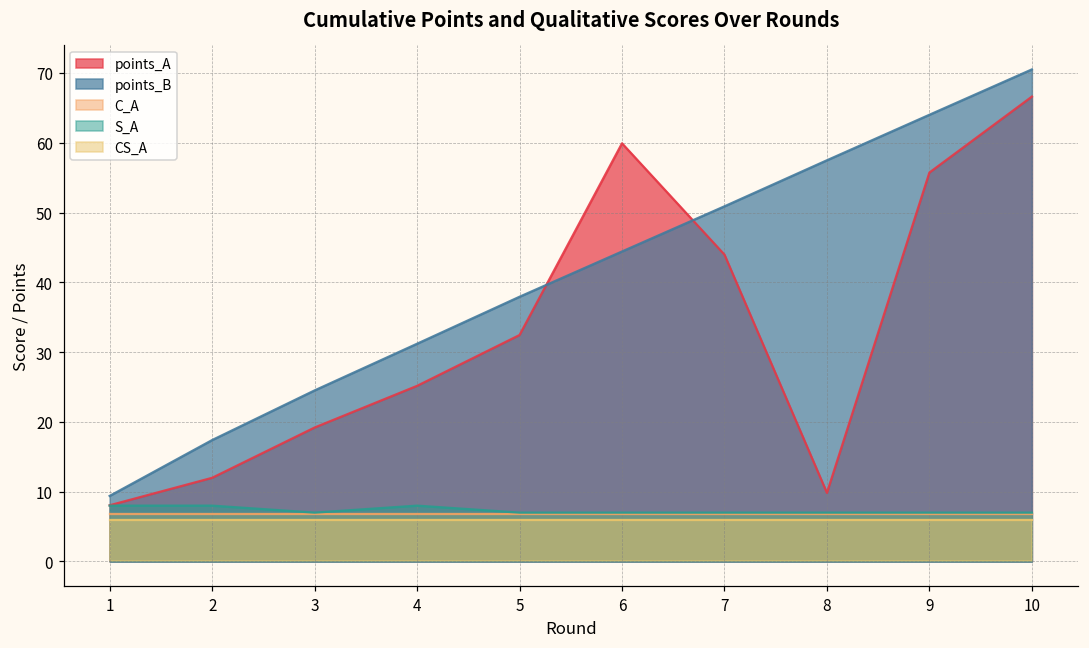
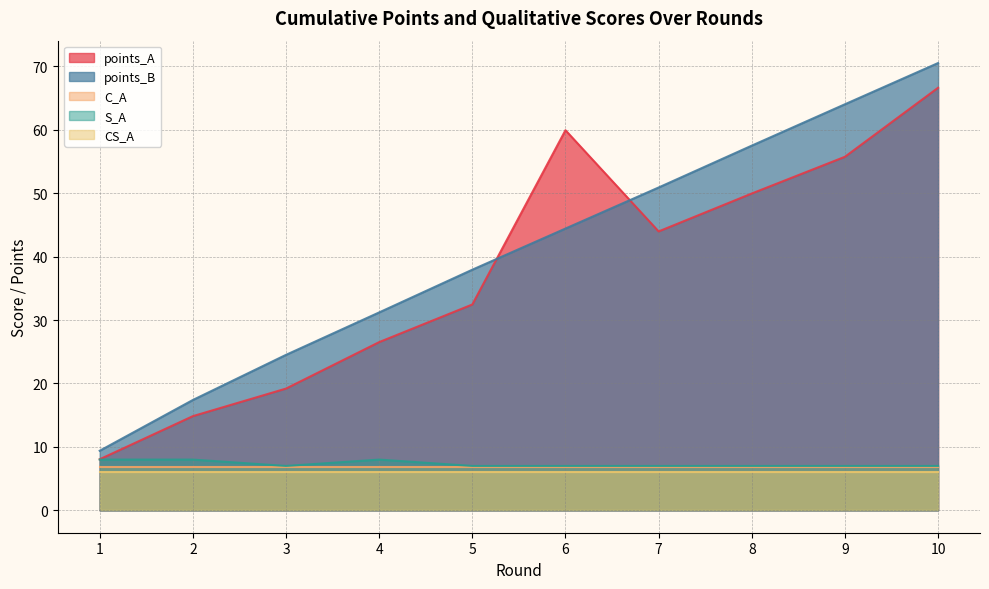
  {
    "points_A": {
-     "2": 12,
+     "2": 15,
      "3": 19,
-     "4": 25,
+     "4": 27,
      "5": 32,
      "6": 60,
      "7": 44,
-     "8": 10,
+     "8": 50,
      "9": 56,
      "10": 67
    }
  }
